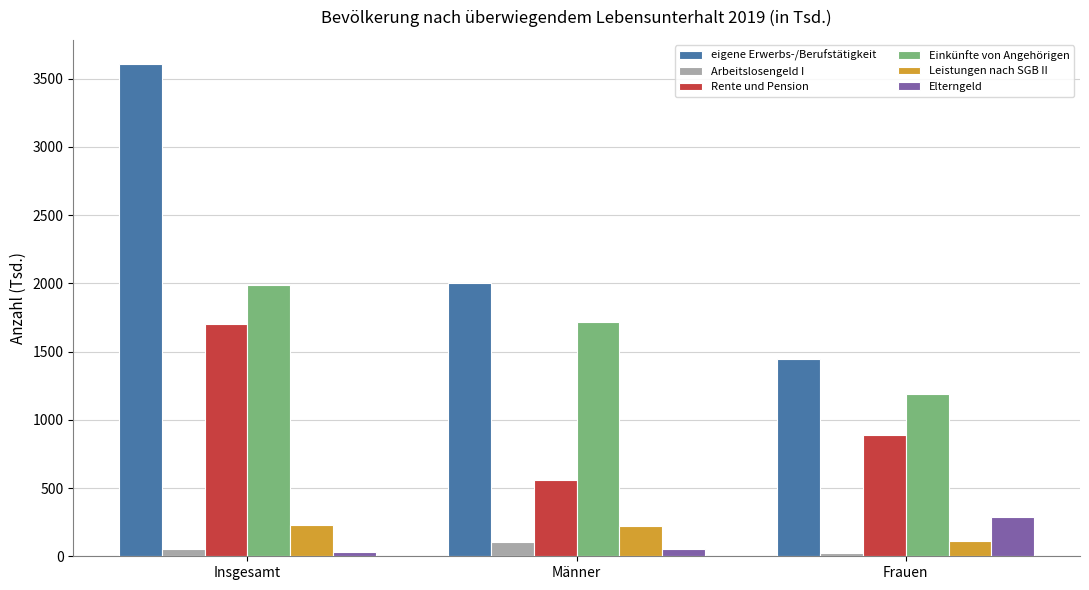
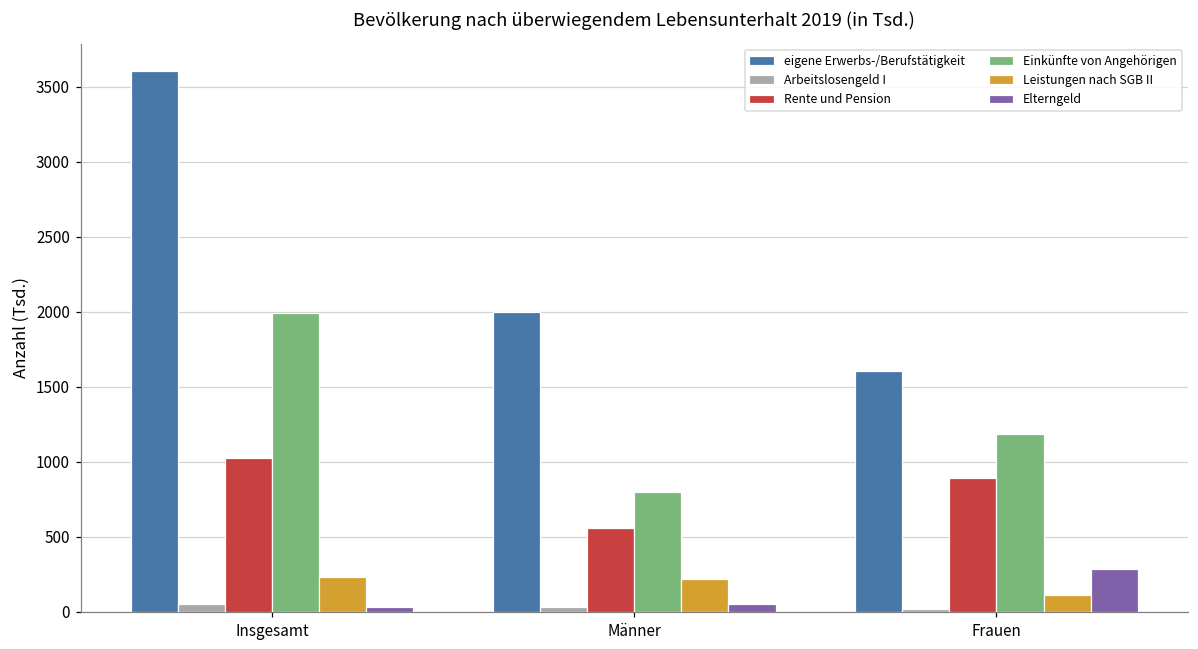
  {
    "eigene Erwerbs-/Berufstätigkeit": {
      "Insgesamt": 3600,
      "Männer": 2000,
-     "Frauen": 1440
+     "Frauen": 1600
    },
    "Arbeitslosengeld I": {
      "Insgesamt": 50,
-     "Männer": 110,
+     "Männer": 30,
      "Frauen": 20
    },
    "Rente und Pension": {
-     "Insgesamt": 1700,
+     "Insgesamt": 1020,
      "Männer": 560,
      "Frauen": 890
    },
    "Einkünfte von Angehörigen": {
      "Insgesamt": 1990,
-     "Männer": 1720,
+     "Männer": 800,
      "Frauen": 1190
    },
    "Leistungen nach SGB II": {
      "Insgesamt": 230,
      "Männer": 220,
      "Frauen": 110
    },
    "Elterngeld": {
      "Insgesamt": 30,
      "Männer": 50,
      "Frauen": 280
    }
  }
